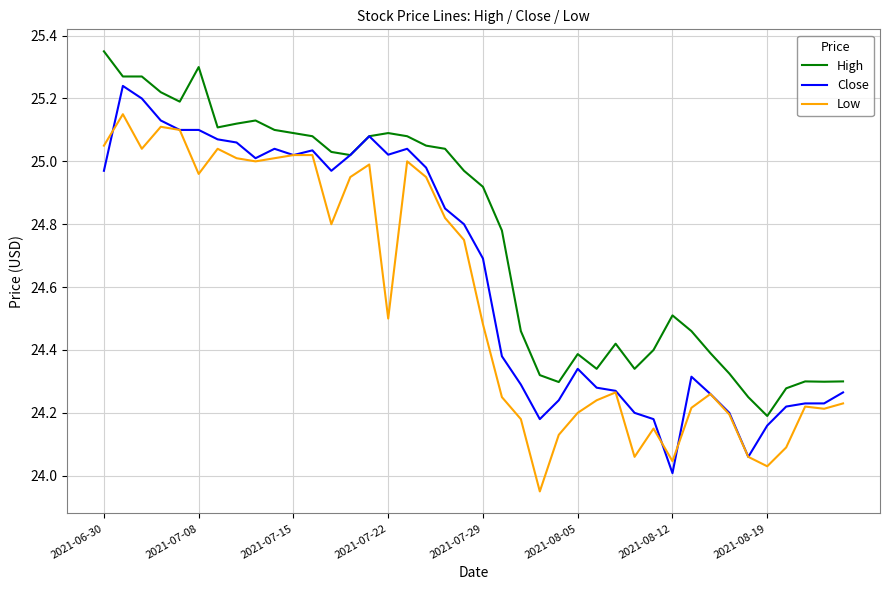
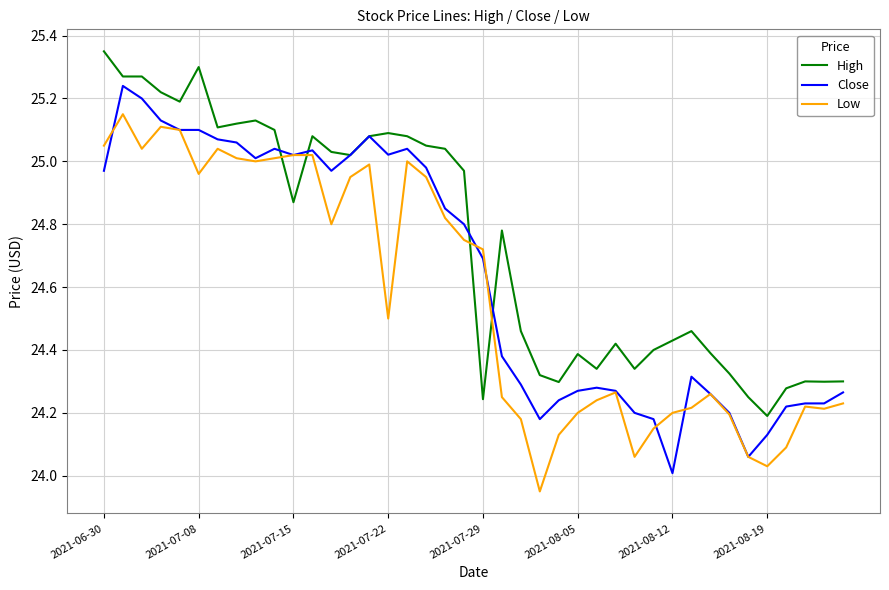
  {
    "High": {
      "2021-06-30": 25.35,
      "2021-07-08": 25.30,
-     "2021-07-15": 25.09,
+     "2021-07-15": 24.87,
      "2021-07-22": 25.09,
-     "2021-07-29": 24.92,
+     "2021-07-29": 24.24,
      "2021-08-05": 24.39,
-     "2021-08-12": 24.51,
+     "2021-08-12": 24.43,
      "2021-08-19": 24.19
    },
    "Close": {
      "2021-06-30": 24.97,
      "2021-07-08": 25.10,
      "2021-07-22": 25.02,
      "2021-07-29": 24.69,
-     "2021-08-05": 24.34,
+     "2021-08-05": 24.27,
      "2021-08-12": 24.01,
-     "2021-08-19": 24.16
+     "2021-08-19": 24.13
    },
    "Low": {
      "2021-06-30": 25.05,
      "2021-07-08": 24.96,
      "2021-07-22": 24.50,
-     "2021-07-29": 24.48,
+     "2021-07-29": 24.72,
      "2021-08-05": 24.20,
-     "2021-08-12": 24.05,
+     "2021-08-12": 24.20,
      "2021-08-19": 24.03
    }
  }
